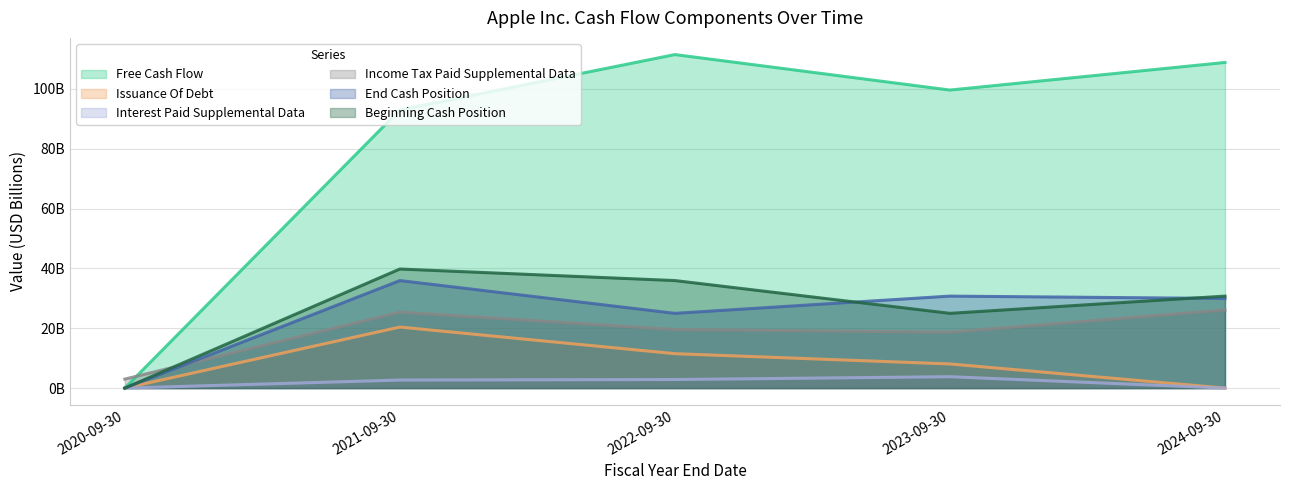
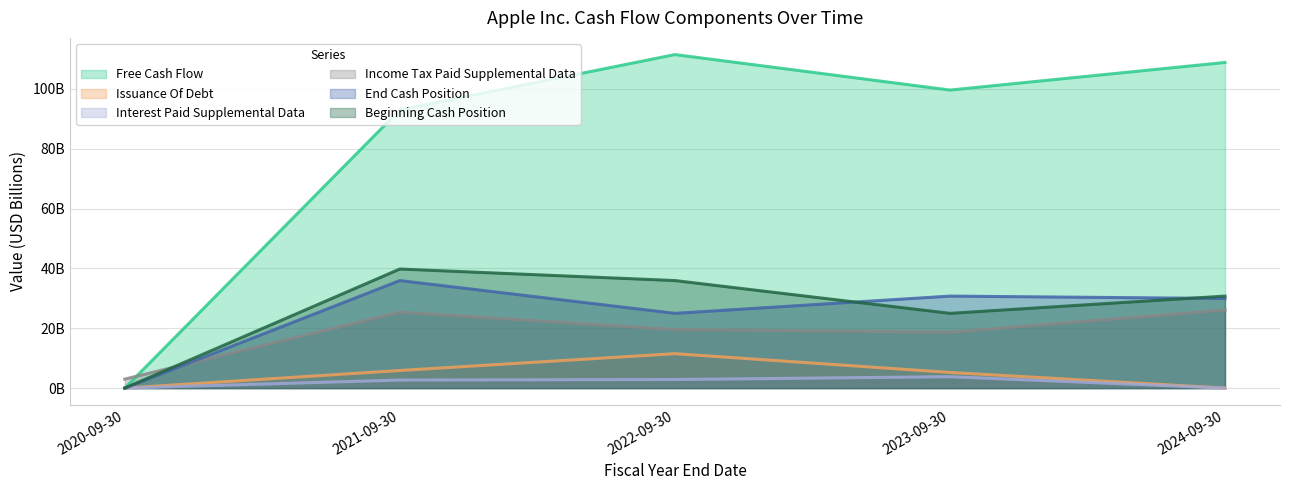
  {
    "Issuance Of Debt": {
-     "2021-09-30": 20000000000,
+     "2021-09-30": 6000000000,
      "2022-09-30": 11000000000,
-     "2023-09-30": 8000000000
+     "2023-09-30": 5000000000
    }
  }
